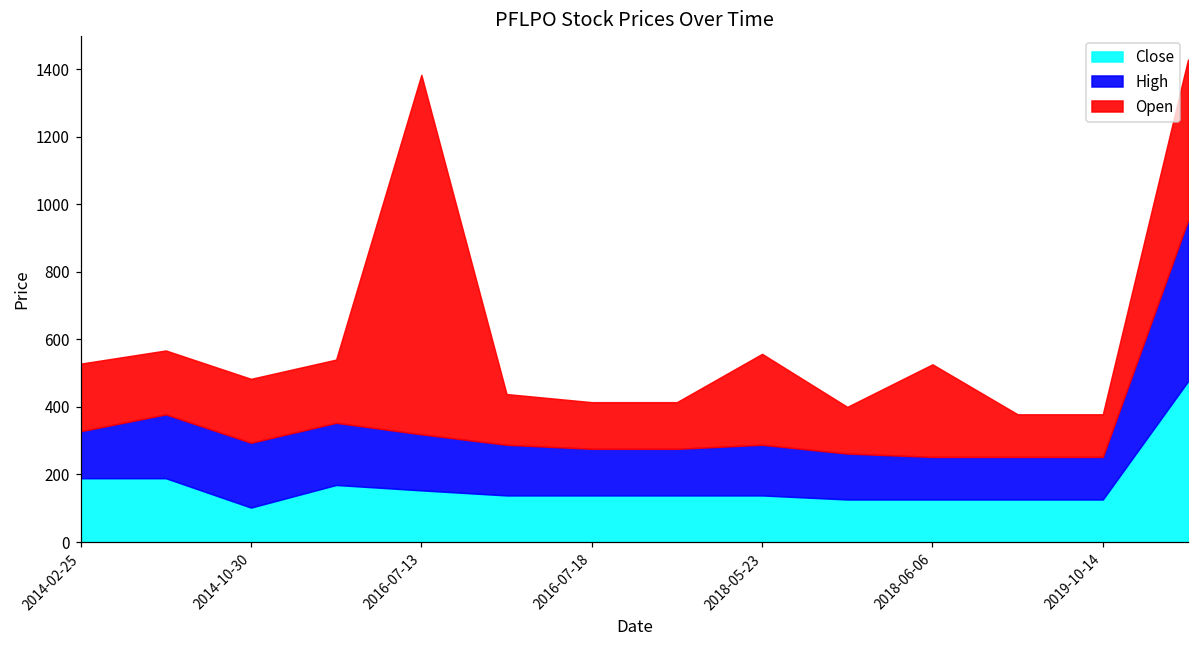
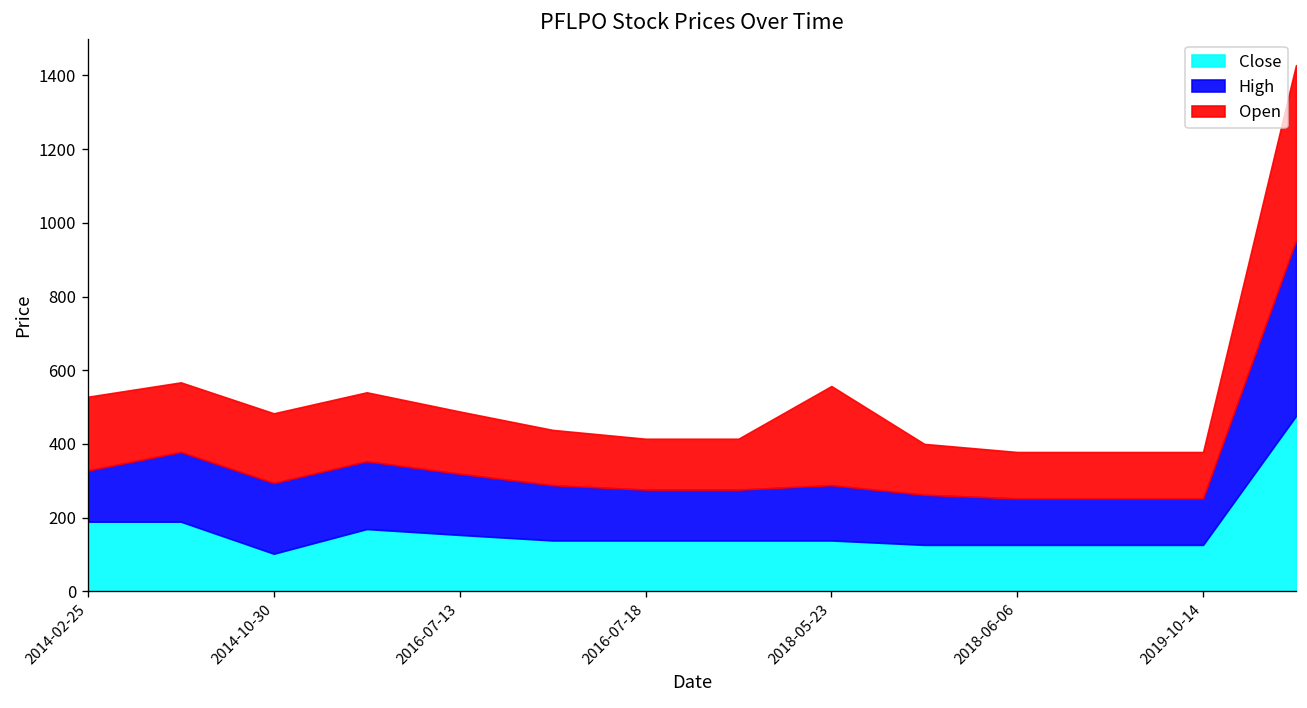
  {
    "Close": {
      "2014-02-25": 190,
      "2014-10-30": 100,
      "2016-07-13": 150,
      "2016-07-18": 140,
      "2018-05-23": 140,
      "2018-06-06": 130,
      "2019-10-14": 130
    },
    "High": {
      "2014-02-25": 140,
      "2014-10-30": 190,
      "2016-07-13": 170,
      "2016-07-18": 140,
      "2018-05-23": 150,
      "2018-06-06": 130,
      "2019-10-14": 130
    },
    "Open": {
      "2014-02-25": 200,
      "2014-10-30": 190,
-     "2016-07-13": 1060,
+     "2016-07-13": 170,
      "2016-07-18": 140,
      "2018-05-23": 270,
-     "2018-06-06": 270,
+     "2018-06-06": 130,
      "2019-10-14": 130
    }
  }
